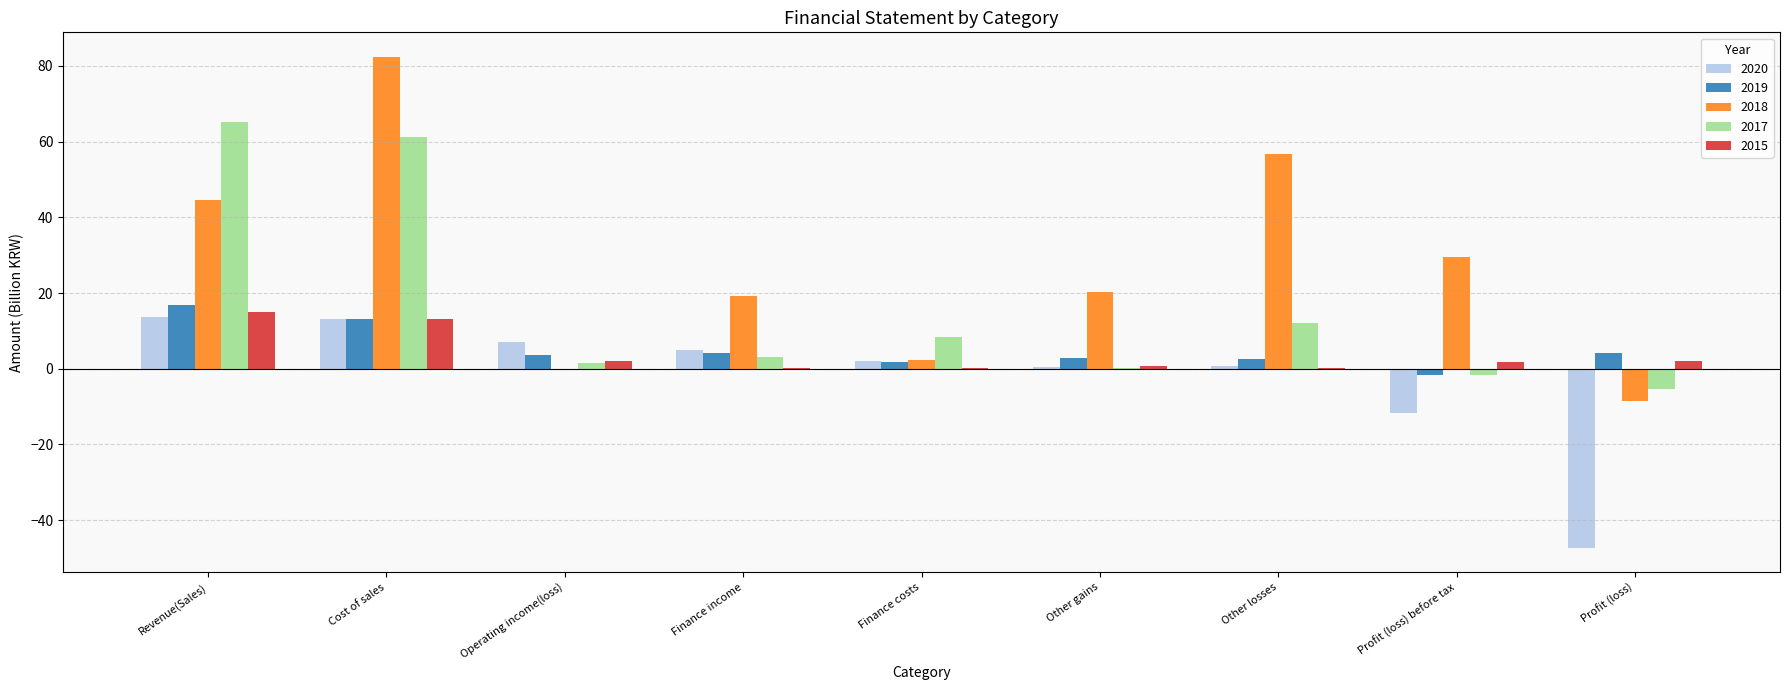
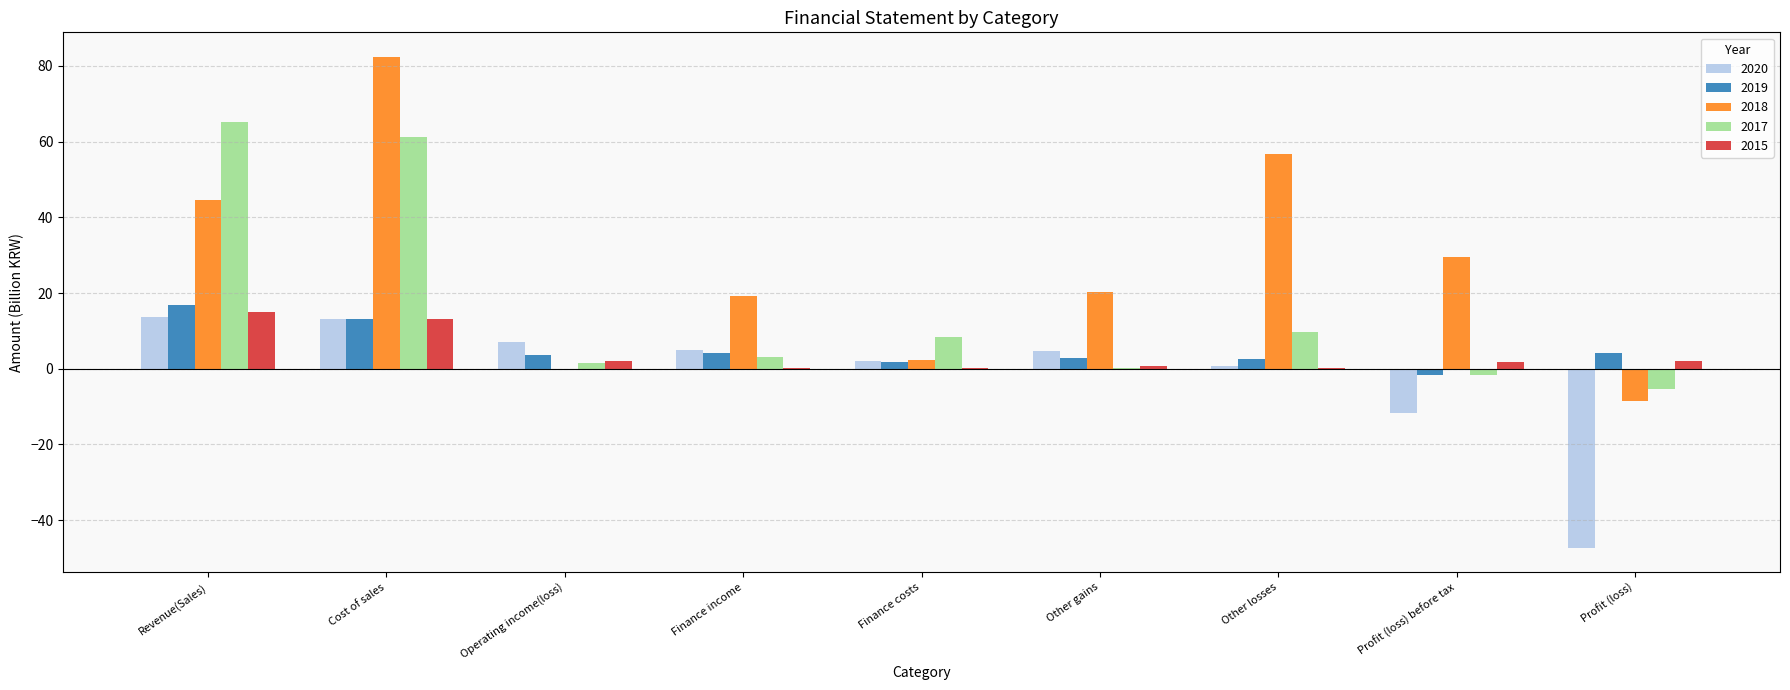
  {
    "2020": {
      "Revenue(Sales)": 14,
      "Cost of sales": 13,
      "Operating income(loss)": 7,
      "Finance income": 5,
      "Finance costs": 2,
-     "Other gains": 1,
+     "Other gains": 5,
      "Other losses": 1,
      "Profit (loss) before tax": -12,
      "Profit (loss)": -47
    },
    "2019": {
      "Revenue(Sales)": 17,
      "Cost of sales": 13,
      "Operating income(loss)": 4,
      "Finance income": 4,
      "Finance costs": 2,
      "Other gains": 3,
      "Other losses": 3,
      "Profit (loss) before tax": -2,
      "Profit (loss)": 4
    },
    "2018": {
      "Revenue(Sales)": 45,
      "Cost of sales": 82,
      "Finance income": 19,
      "Finance costs": 2,
      "Other gains": 20,
      "Other losses": 57,
      "Profit (loss) before tax": 30,
      "Profit (loss)": -9
    },
    "2017": {
      "Revenue(Sales)": 65,
      "Cost of sales": 61,
      "Operating income(loss)": 1,
      "Finance income": 3,
      "Finance costs": 8,
-     "Other losses": 12,
+     "Other losses": 10,
      "Profit (loss) before tax": -2,
      "Profit (loss)": -5
    },
    "2015": {
      "Revenue(Sales)": 15,
      "Cost of sales": 13,
      "Operating income(loss)": 2,
      "Profit (loss) before tax": 2,
      "Profit (loss)": 2
    }
  }
